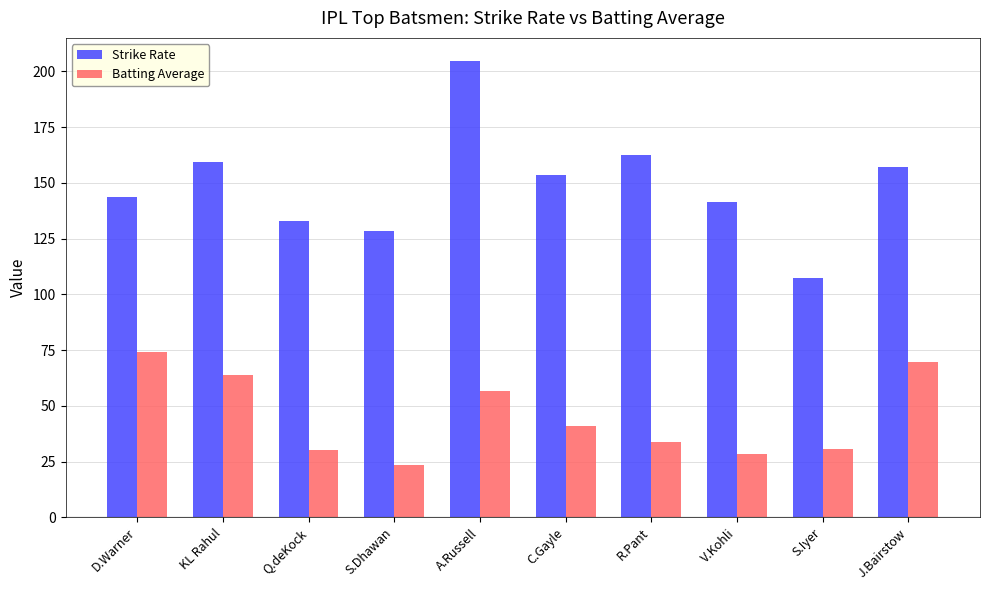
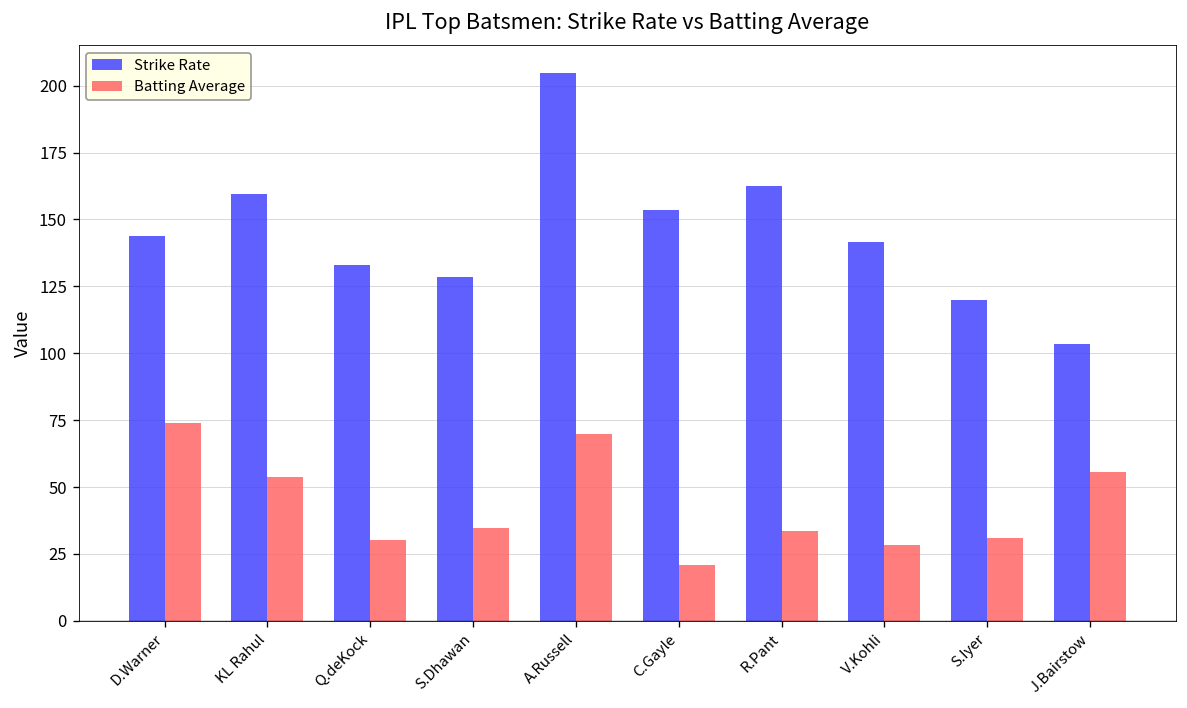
  {
    "Strike Rate": {
      "D.Warner": 144,
      "KL Rahul": 160,
      "Q.deKock": 133,
      "S.Dhawan": 129,
      "A.Russell": 205,
      "C.Gayle": 154,
      "R.Pant": 163,
      "V.Kohli": 141,
-     "S.Iyer": 107,
-     "J.Bairstow": 157
+     "S.Iyer": 120,
+     "J.Bairstow": 103
    },
    "Batting Average": {
      "D.Warner": 74,
-     "KL Rahul": 64,
+     "KL Rahul": 54,
      "Q.deKock": 30,
-     "S.Dhawan": 23,
-     "A.Russell": 57,
-     "C.Gayle": 41,
+     "S.Dhawan": 35,
+     "A.Russell": 70,
+     "C.Gayle": 21,
      "R.Pant": 34,
      "V.Kohli": 28,
      "S.Iyer": 31,
-     "J.Bairstow": 70
+     "J.Bairstow": 56
    }
  }
